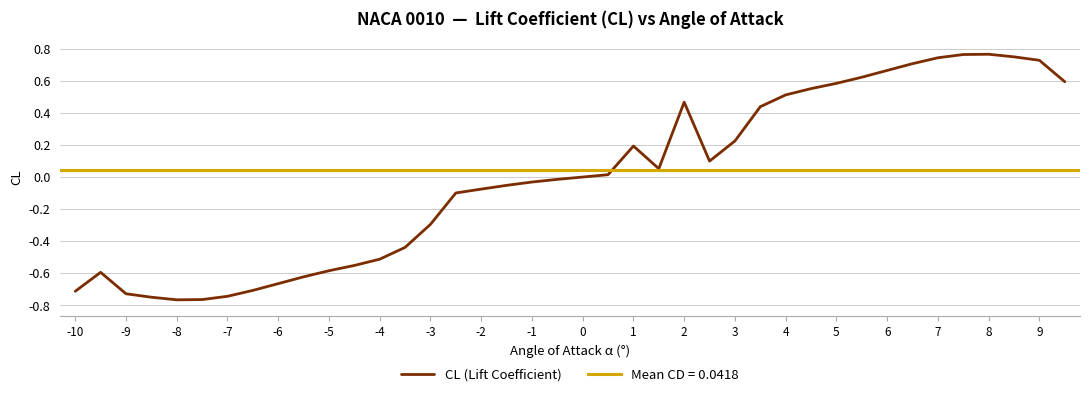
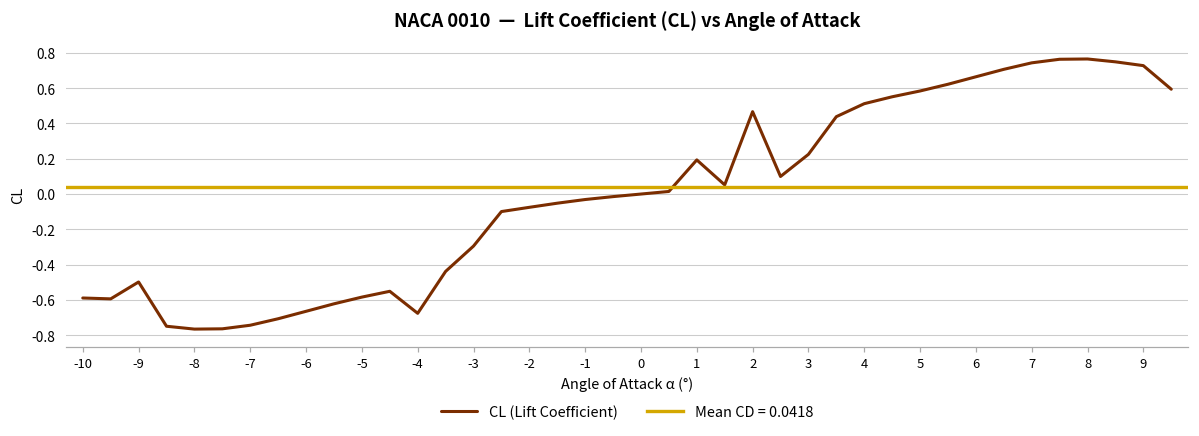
  {
-   "-10": -0.71,
-   "-9": -0.73,
+   "-10": -0.59,
+   "-9": -0.50,
    "-8": -0.77,
    "-7": -0.74,
    "-6": -0.66,
    "-5": -0.58,
-   "-4": -0.51,
+   "-4": -0.68,
    "-3": -0.30,
    "-2": -0.08,
    "-1": -0.03,
    "0": 0.00,
    "1": 0.19,
    "2": 0.47,
    "3": 0.23,
    "4": 0.51,
    "5": 0.58,
    "6": 0.66,
    "7": 0.74,
    "8": 0.77,
    "9": 0.73
  }
